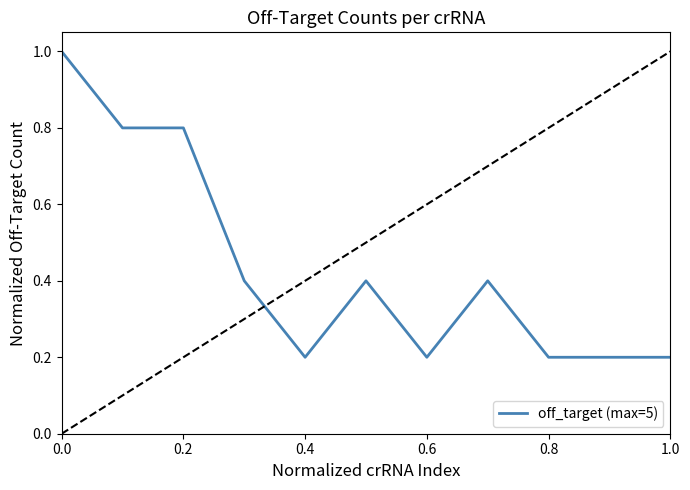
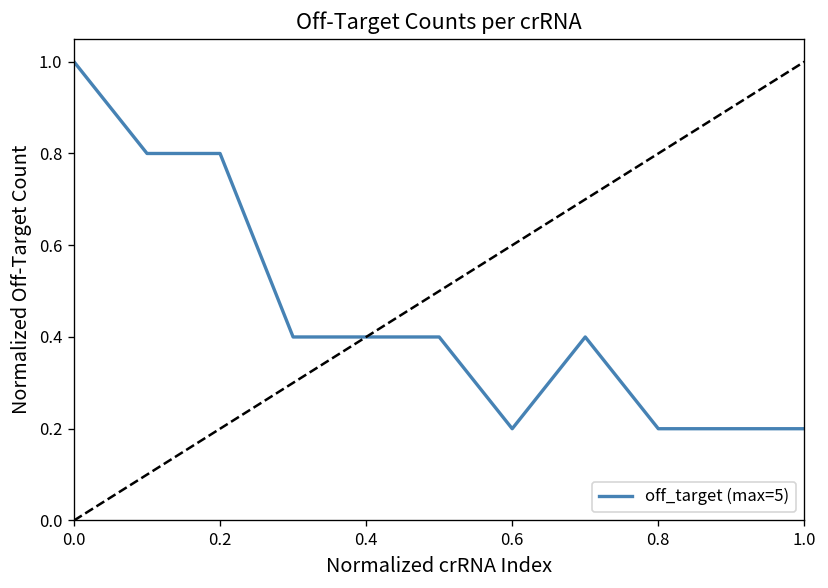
  {
    "off_target (max=5)": {
      "0.0": 1.00,
      "0.2": 0.80,
-     "0.4": 0.20,
+     "0.4": 0.40,
      "0.6": 0.20,
      "0.8": 0.20,
      "1.0": 0.20
    }
  }
